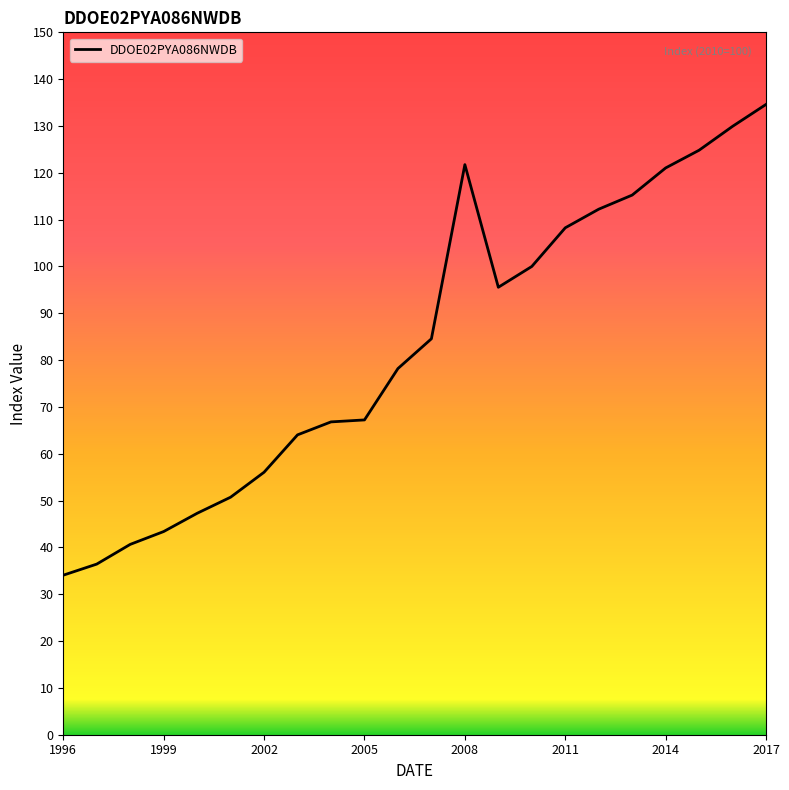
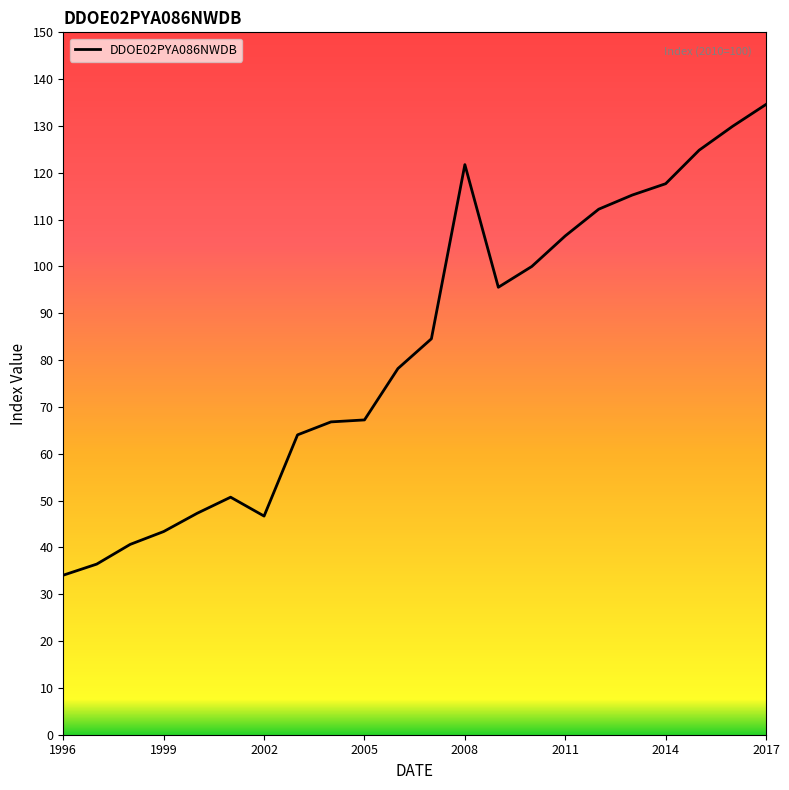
  {
    "1996": 34,
    "1999": 43,
-   "2002": 56,
+   "2002": 47,
    "2005": 67,
    "2008": 122,
-   "2011": 108,
-   "2014": 121,
+   "2011": 107,
+   "2014": 118,
    "2017": 135
  }
